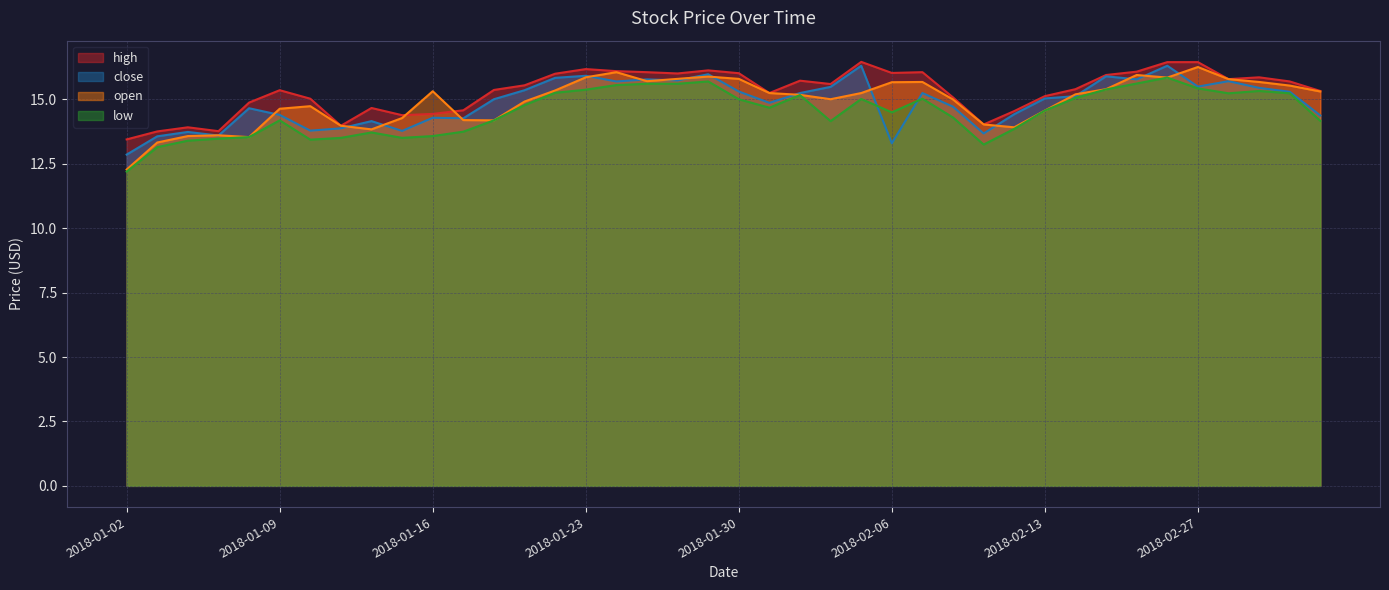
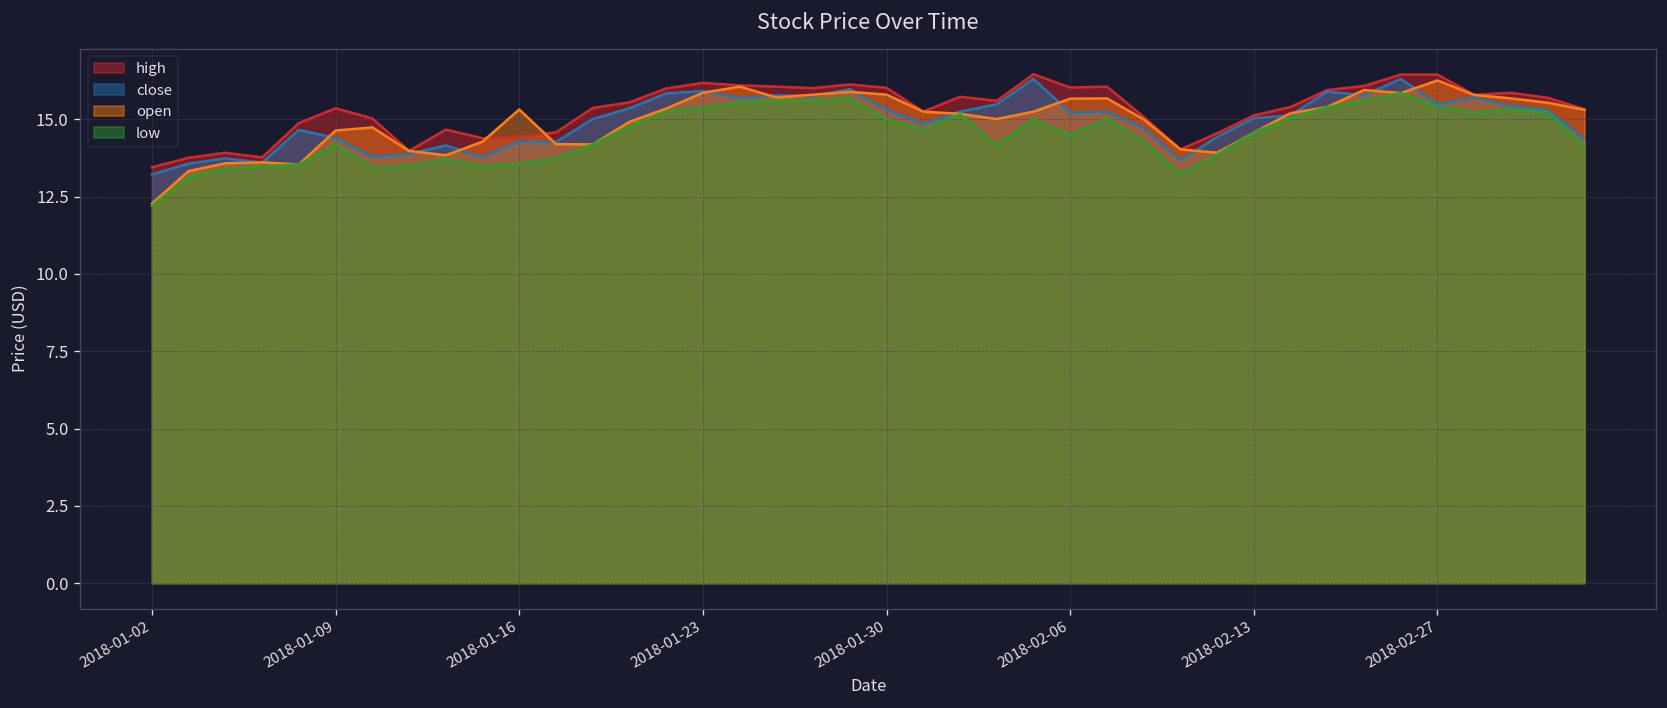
  {
    "high": {
      "2018-01-02": 13.5,
      "2018-01-09": 15.4,
      "2018-01-16": 14.4,
      "2018-01-23": 16.2,
      "2018-01-30": 16.0,
      "2018-02-06": 16.0,
      "2018-02-27": 16.5
    },
    "close": {
-     "2018-01-02": 12.9,
+     "2018-01-02": 13.2,
      "2018-01-09": 14.4,
      "2018-01-16": 14.3,
      "2018-01-30": 15.3,
-     "2018-02-06": 13.3
+     "2018-02-06": 15.2
    },
    "open": {
      "2018-01-09": 14.6,
      "2018-01-16": 15.3,
      "2018-01-30": 15.8,
      "2018-02-06": 15.7,
      "2018-02-27": 16.3
    },
    "low": {
      "2018-01-09": 14.2,
      "2018-01-16": 13.6,
      "2018-01-23": 15.4,
      "2018-01-30": 15.0,
      "2018-02-06": 14.5
    }
  }
